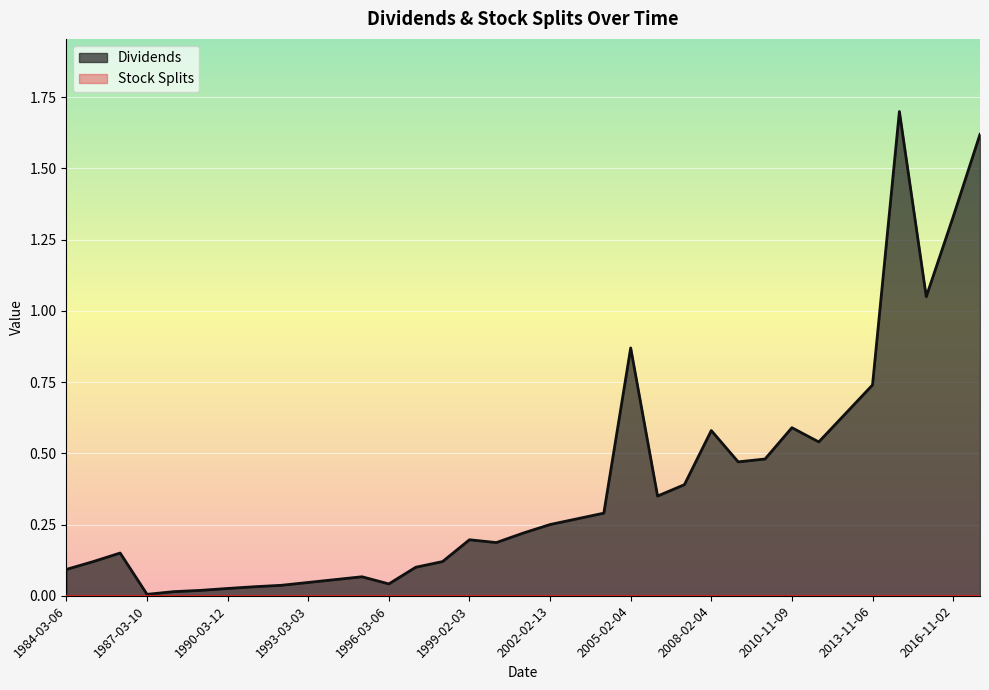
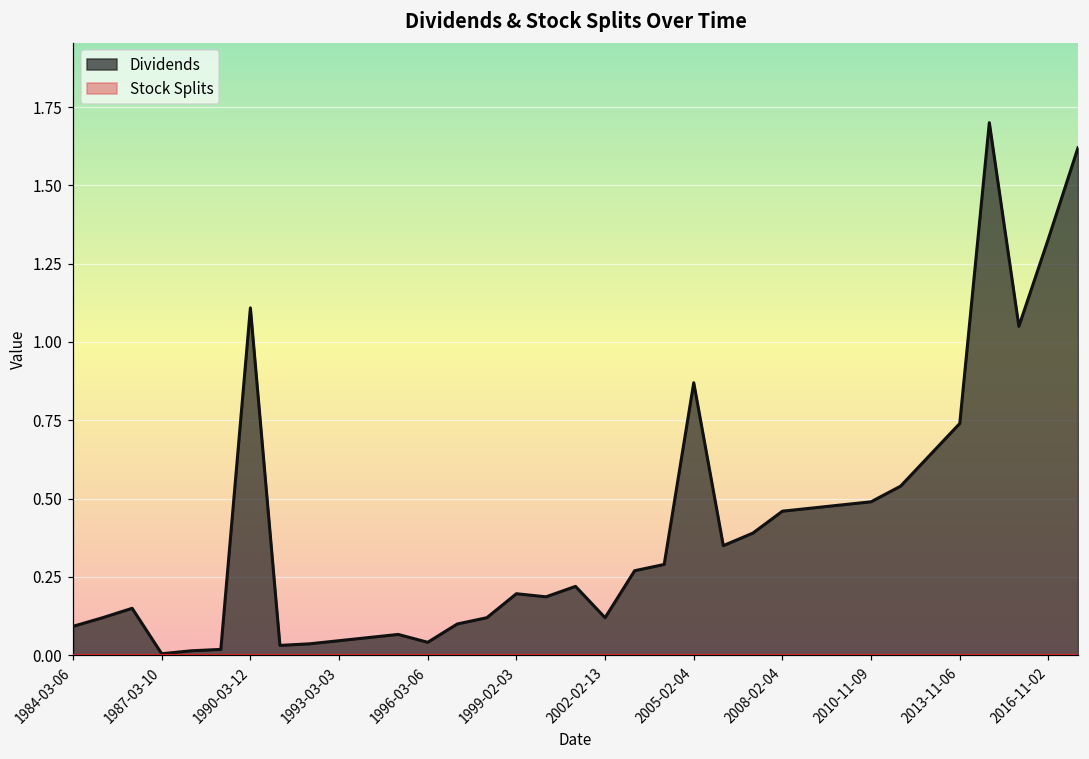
  {
    "Dividends": {
      "1984-03-06": 0.09,
-     "1990-03-12": 0.03,
+     "1990-03-12": 1.11,
      "1993-03-03": 0.05,
      "1996-03-06": 0.04,
      "1999-02-03": 0.20,
-     "2002-02-13": 0.25,
+     "2002-02-13": 0.12,
      "2005-02-04": 0.87,
-     "2008-02-04": 0.58,
-     "2010-11-09": 0.59,
+     "2008-02-04": 0.46,
+     "2010-11-09": 0.49,
      "2013-11-06": 0.74,
      "2016-11-02": 1.33
    },
    "Stock Splits": {
      "1984-03-06": 0.00,
      "1990-03-12": 0.00,
      "1993-03-03": 0.00,
      "1996-03-06": 0.00,
      "1999-02-03": 0.00,
      "2002-02-13": 0.00,
      "2005-02-04": 0.00,
      "2008-02-04": 0.00,
      "2010-11-09": 0.00,
      "2013-11-06": 0.00,
      "2016-11-02": 0.00
    }
  }
